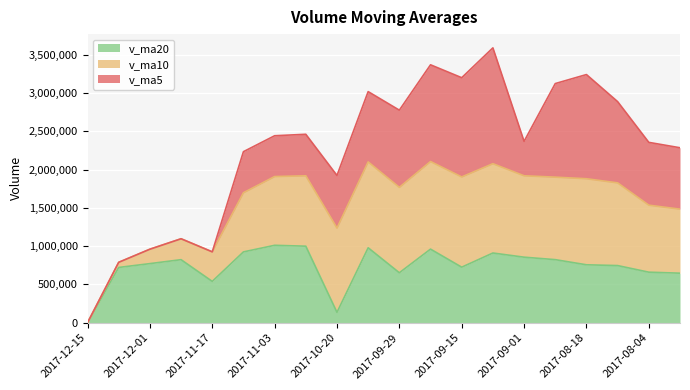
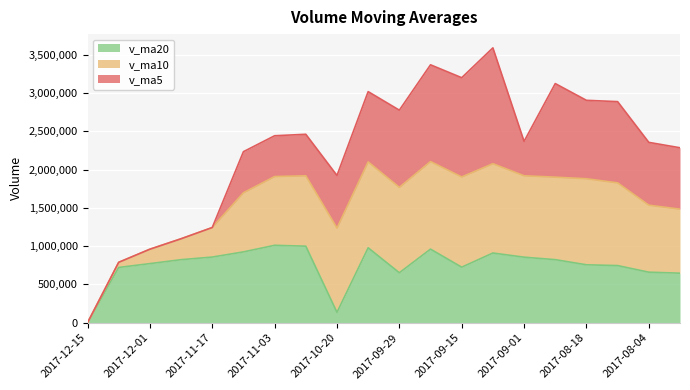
  {
    "v_ma20": {
      "2017-12-01": "800,000",
-     "2017-11-17": "500,000",
+     "2017-11-17": "900,000",
      "2017-11-03": "1,000,000",
      "2017-10-20": "100,000",
      "2017-09-29": "700,000",
      "2017-09-15": "700,000",
      "2017-09-01": "900,000",
      "2017-08-18": "800,000",
      "2017-08-04": "700,000"
    },
    "v_ma10": {
      "2017-11-03": "900,000",
      "2017-10-20": "1,100,000",
      "2017-09-29": "1,100,000",
      "2017-09-15": "1,200,000",
      "2017-09-01": "1,100,000",
      "2017-08-18": "1,100,000",
      "2017-08-04": "900,000"
    },
    "v_ma5": {
      "2017-11-03": "500,000",
      "2017-10-20": "700,000",
      "2017-09-29": "1,000,000",
      "2017-09-15": "1,300,000",
      "2017-09-01": "400,000",
-     "2017-08-18": "1,400,000",
+     "2017-08-18": "1,000,000",
      "2017-08-04": "800,000"
    }
  }
